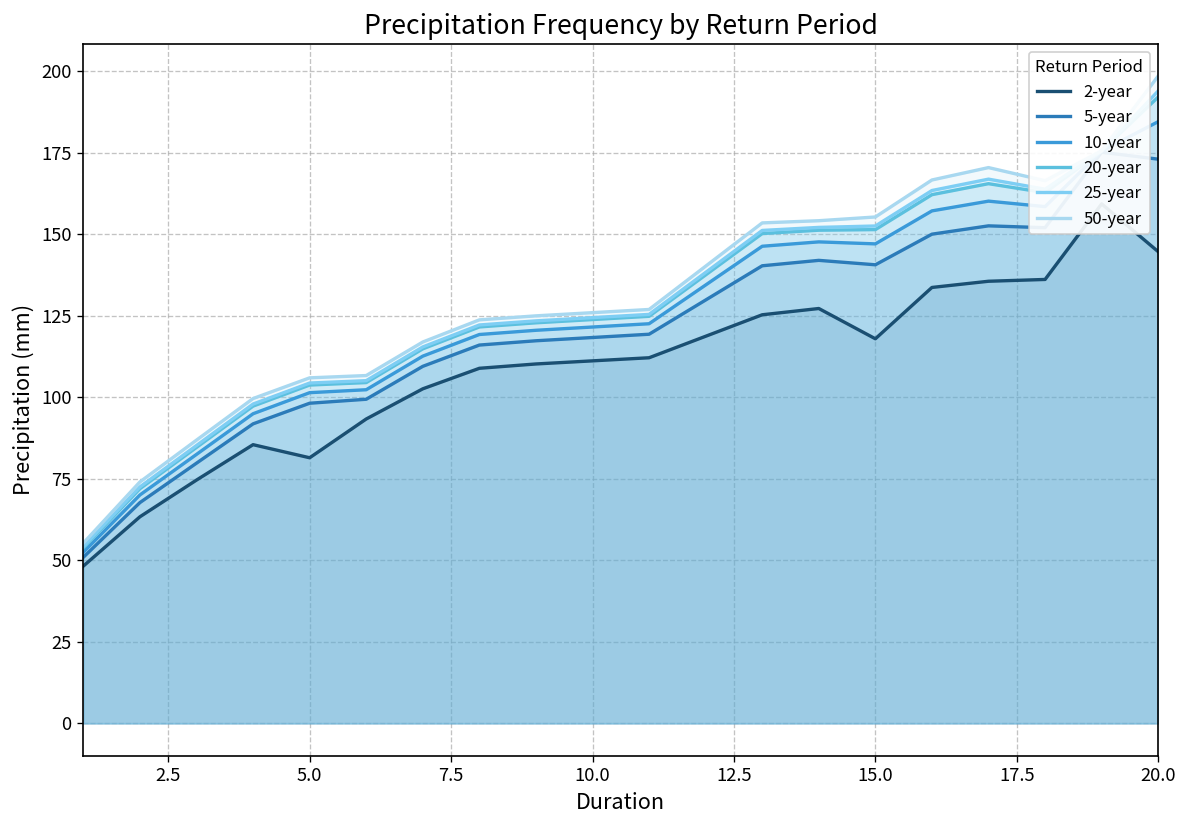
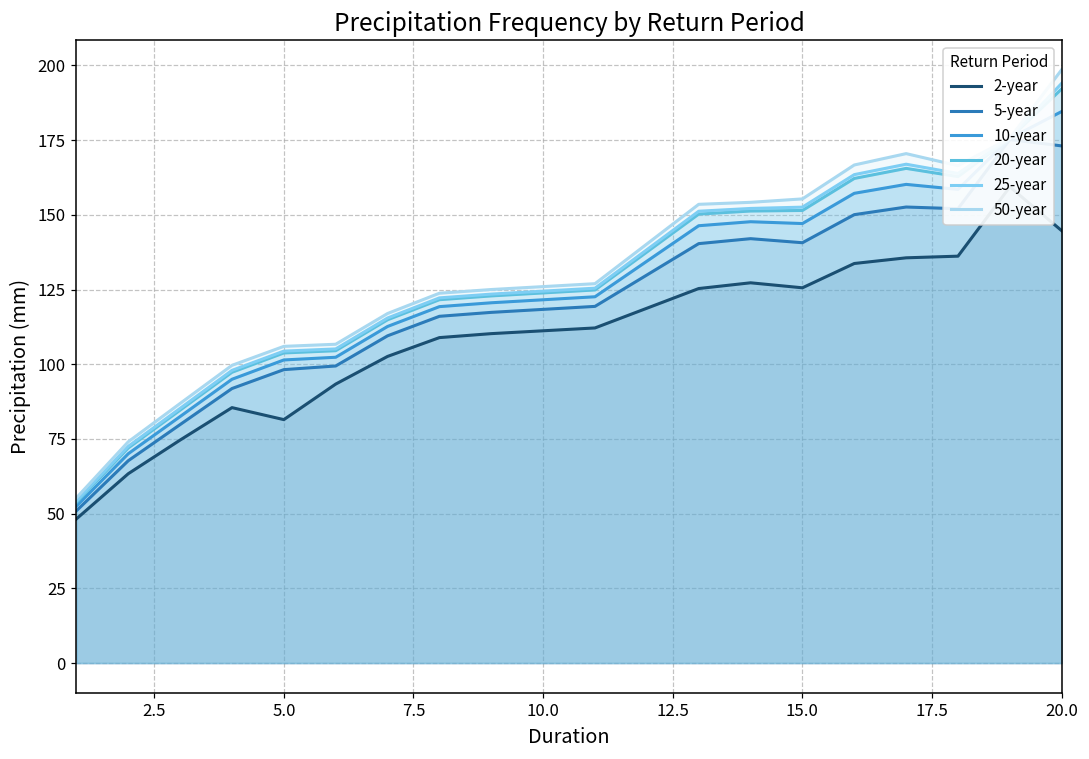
  {
    "2-year": {
      "5.0": 81,
      "10.0": 111,
-     "15.0": 118,
+     "15.0": 126,
      "20.0": 145
    }
  }
